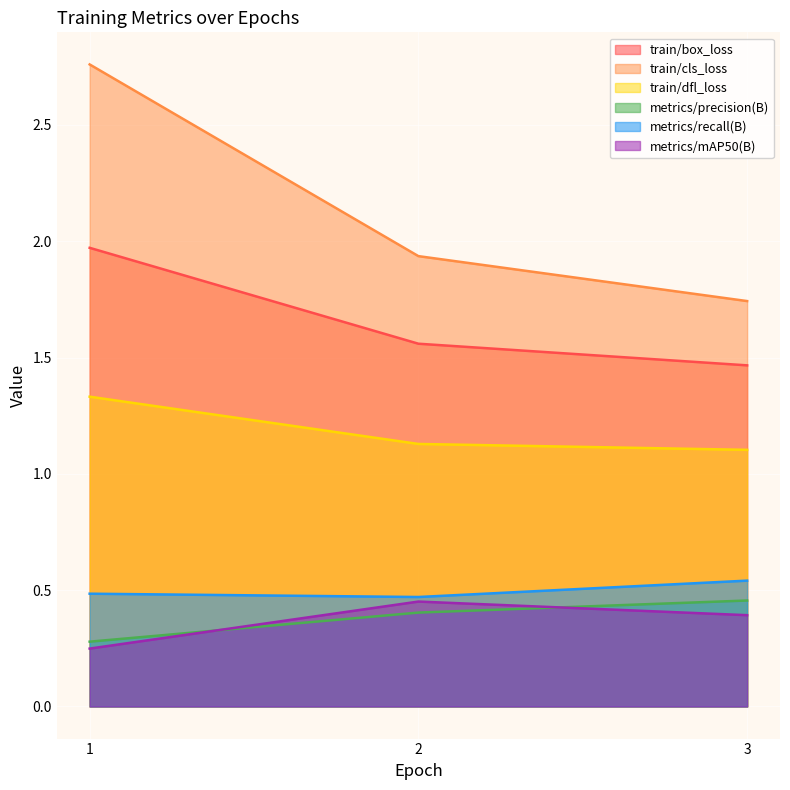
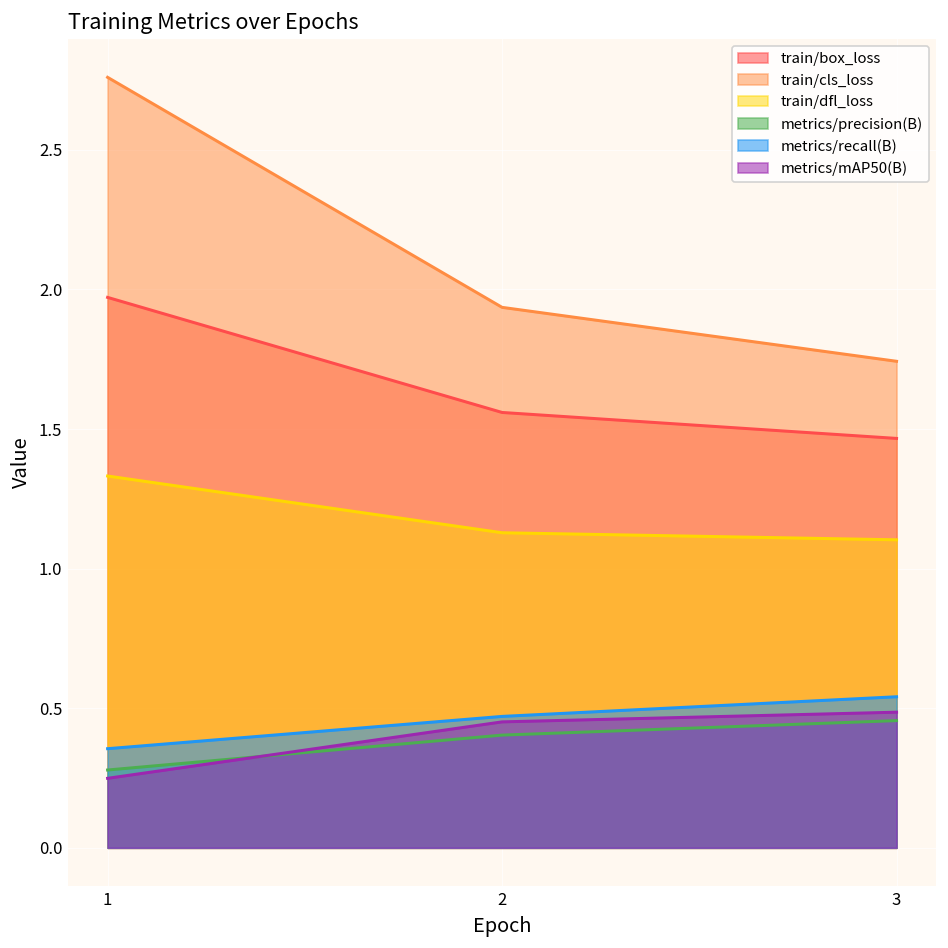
  {
    "train/box_loss": {
      "1": 1.97,
      "2": 1.56,
      "3": 1.47
    },
    "train/cls_loss": {
      "1": 2.76,
      "2": 1.94,
      "3": 1.74
    },
    "train/dfl_loss": {
      "1": 1.33,
      "2": 1.13,
      "3": 1.10
    },
    "metrics/precision(B)": {
      "1": 0.28,
      "2": 0.40,
      "3": 0.46
    },
    "metrics/recall(B)": {
-     "1": 0.48,
+     "1": 0.35,
      "2": 0.47,
      "3": 0.54
    },
    "metrics/mAP50(B)": {
      "1": 0.25,
      "2": 0.45,
-     "3": 0.39
+     "3": 0.49
    }
  }
